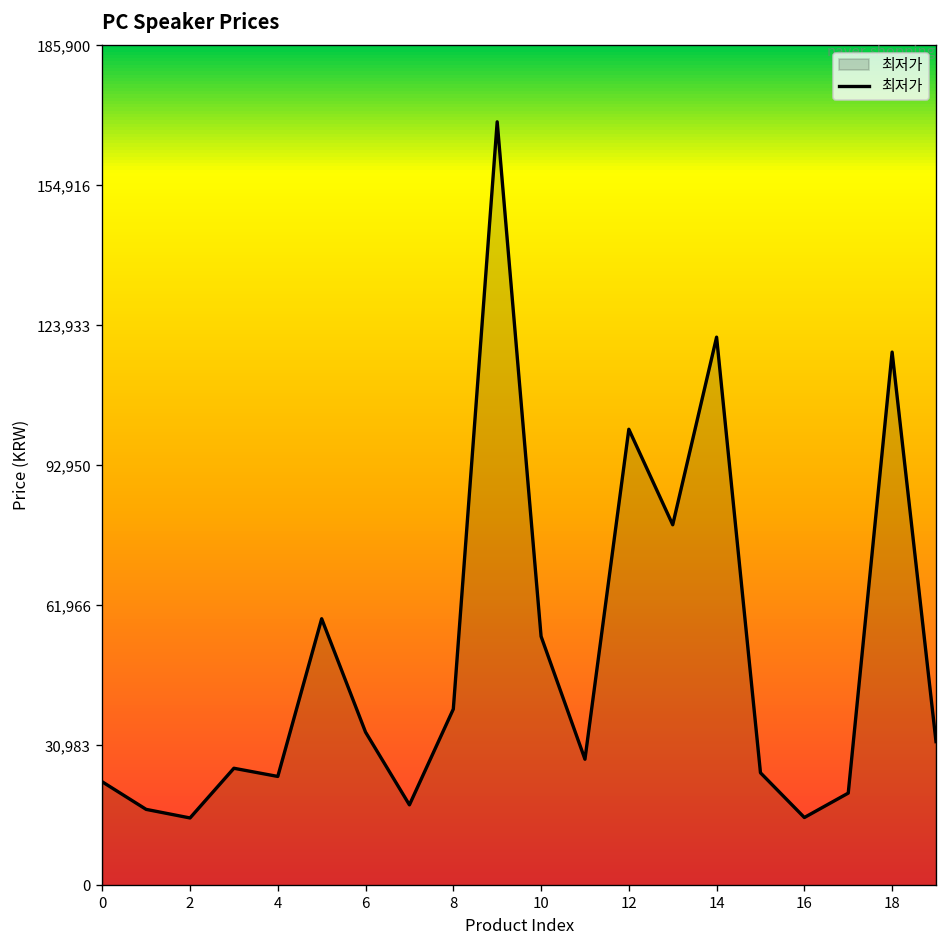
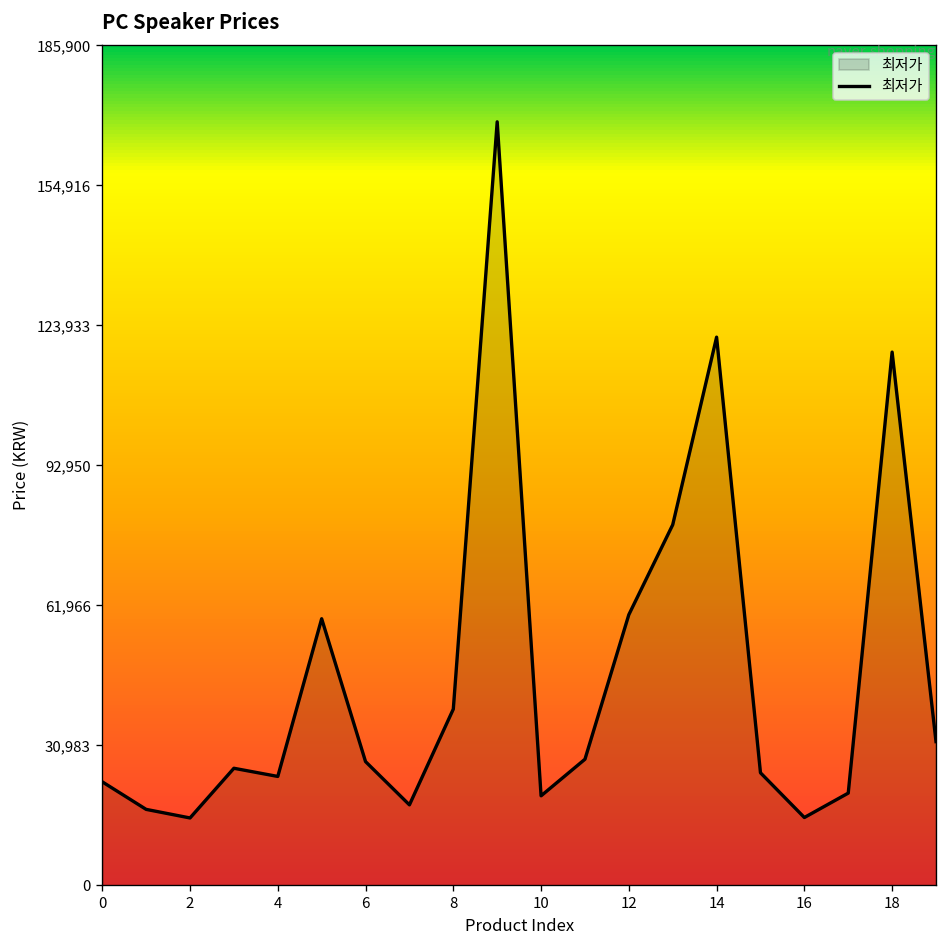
  {
    "0": "23,000",
    "2": "15,000",
    "4": "24,000",
-   "6": "34,000",
+   "6": "27,000",
    "8": "39,000",
-   "10": "55,000",
-   "12": "101,000",
+   "10": "20,000",
+   "12": "60,000",
    "14": "121,000",
    "16": "15,000",
    "18": "118,000"
  }
